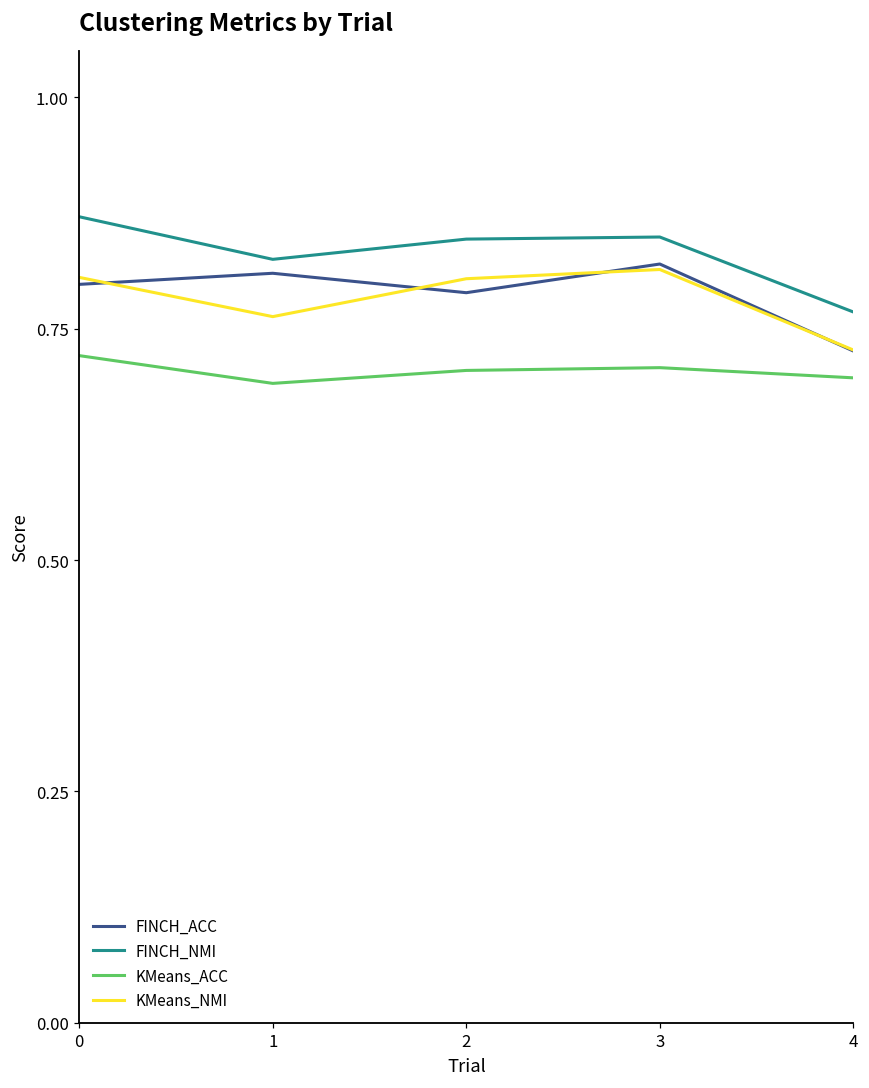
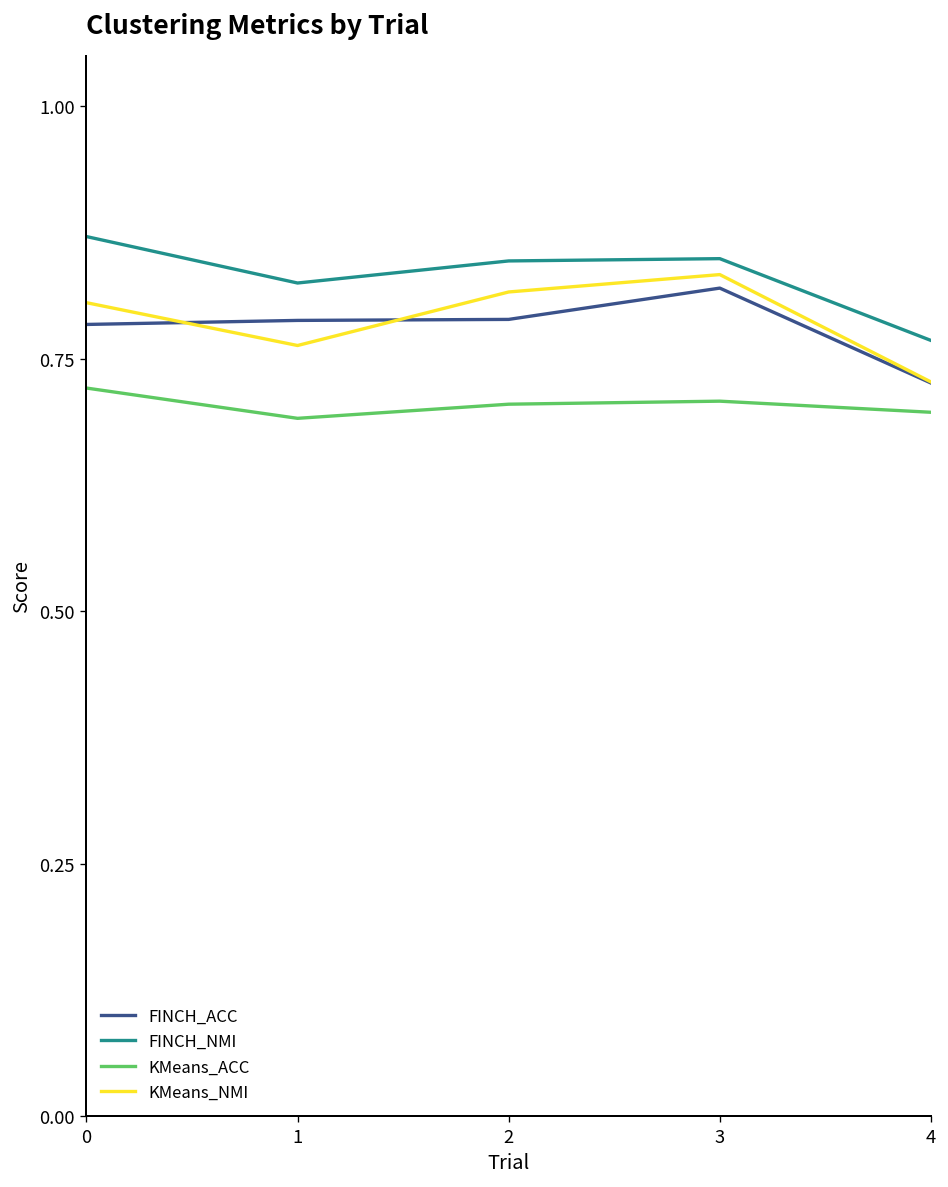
  {
    "FINCH_ACC": {
-     "0": 0.80,
-     "1": 0.81,
+     "0": 0.78,
+     "1": 0.79,
      "2": 0.79,
      "3": 0.82
    },
    "FINCH_NMI": {
      "0": 0.87,
      "1": 0.83,
      "2": 0.85,
      "3": 0.85,
      "4": 0.77
    },
    "KMeans_ACC": {
      "0": 0.72,
      "1": 0.69,
      "2": 0.71,
      "3": 0.71,
      "4": 0.70
    },
    "KMeans_NMI": {
      "0": 0.81,
      "1": 0.76,
-     "2": 0.80,
-     "3": 0.81
+     "2": 0.82,
+     "3": 0.83
    }
  }
